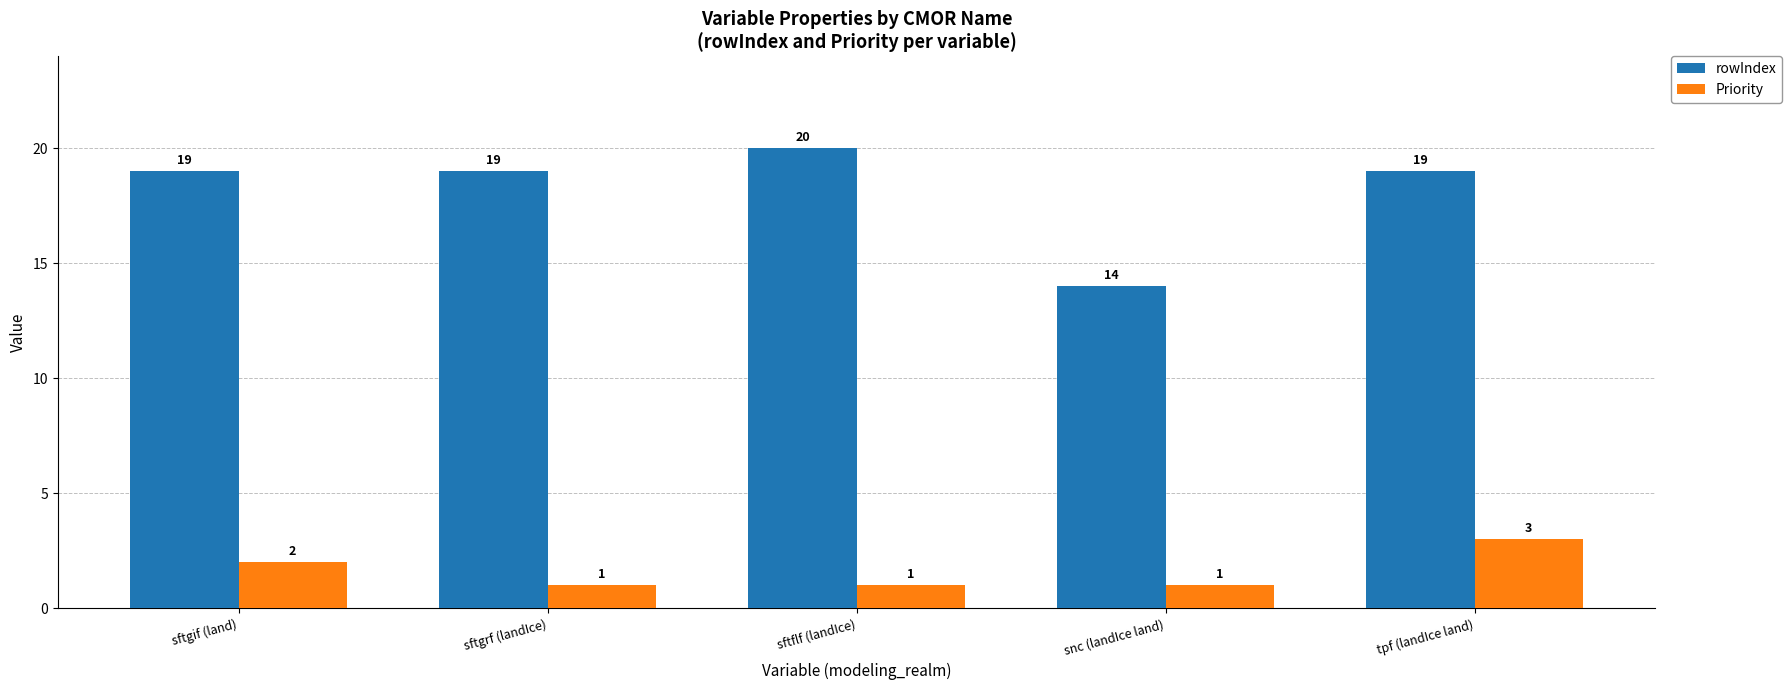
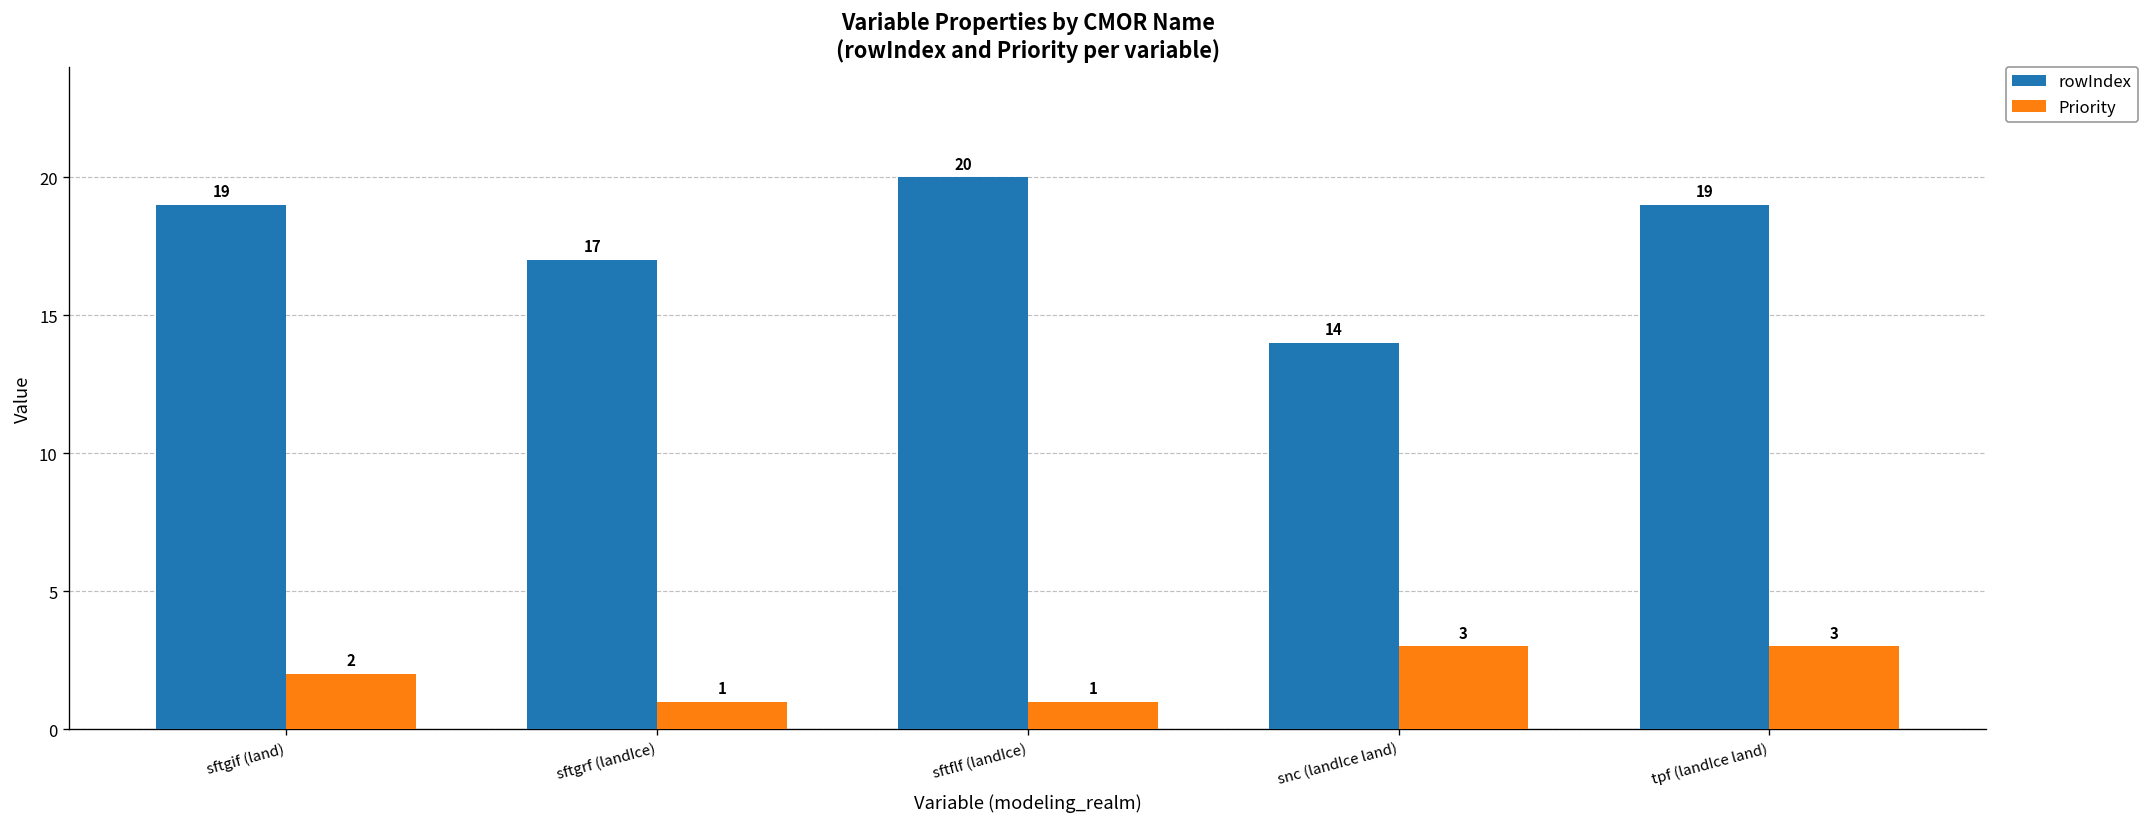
  {
    "rowIndex": {
      "sftgif (land)": 19,
-     "sftgrf (landIce)": 19,
+     "sftgrf (landIce)": 17,
      "sftflf (landIce)": 20,
      "snc (landIce land)": 14,
      "tpf (landIce land)": 19
    },
    "Priority": {
      "sftgif (land)": 2,
      "sftgrf (landIce)": 1,
      "sftflf (landIce)": 1,
-     "snc (landIce land)": 1,
+     "snc (landIce land)": 3,
      "tpf (landIce land)": 3
    }
  }
